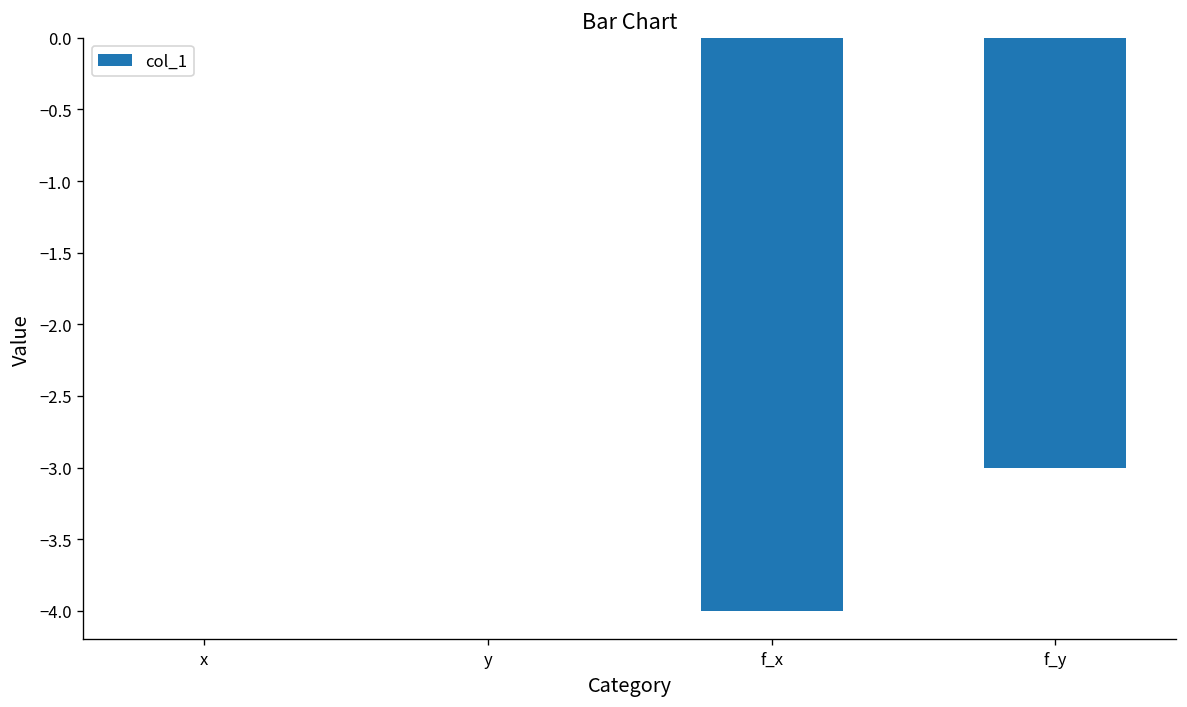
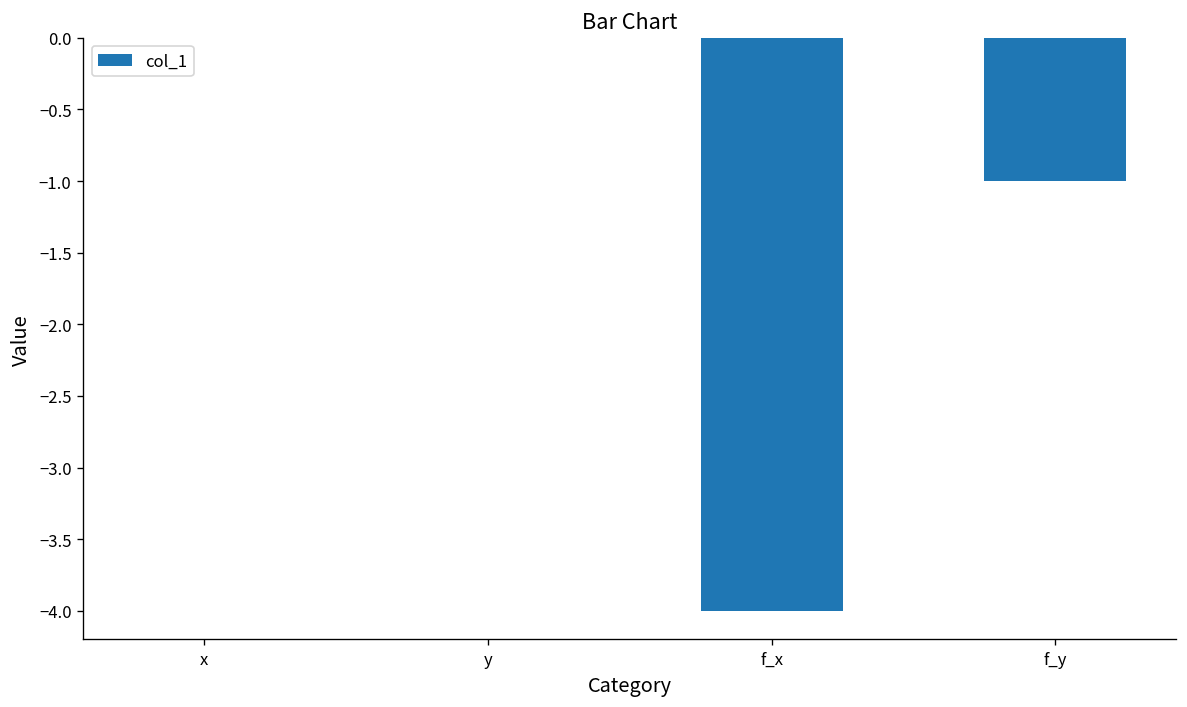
  {
    "x": 0,
    "y": 0,
    "f_x": -4,
-   "f_y": -3
+   "f_y": -1
  }
